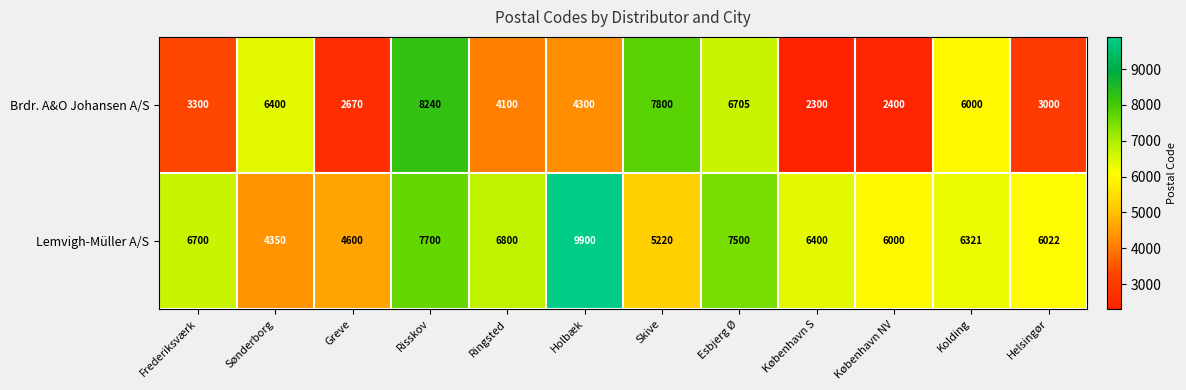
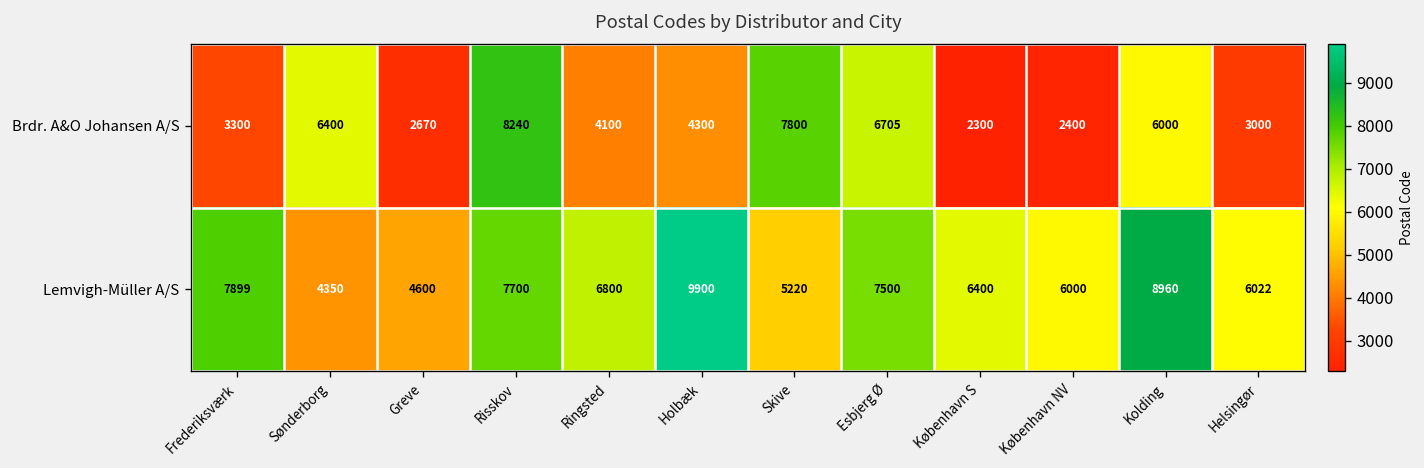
  {
    "Brdr. A&O Johansen A/S": {
      "Frederiksværk": 3300,
      "Sønderborg": 6400,
      "Greve": 2670,
      "Risskov": 8240,
      "Ringsted": 4100,
      "Holbæk": 4300,
      "Skive": 7800,
      "Esbjerg Ø": 6705,
      "København S": 2300,
      "København NV": 2400,
      "Kolding": 6000,
      "Helsingør": 3000
    },
    "Lemvigh-Müller A/S": {
-     "Frederiksværk": 6700,
+     "Frederiksværk": 7899,
      "Sønderborg": 4350,
      "Greve": 4600,
      "Risskov": 7700,
      "Ringsted": 6800,
      "Holbæk": 9900,
      "Skive": 5220,
      "Esbjerg Ø": 7500,
      "København S": 6400,
      "København NV": 6000,
-     "Kolding": 6321,
+     "Kolding": 8960,
      "Helsingør": 6022
    }
  }
